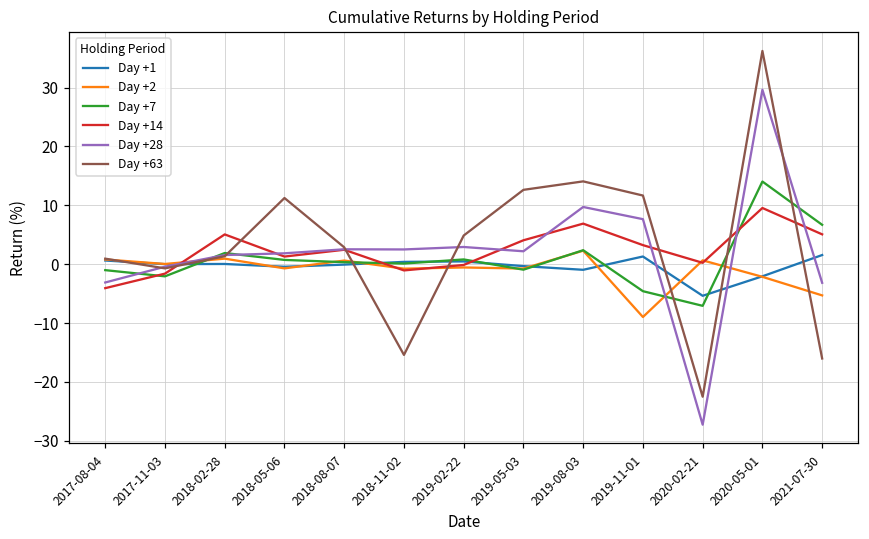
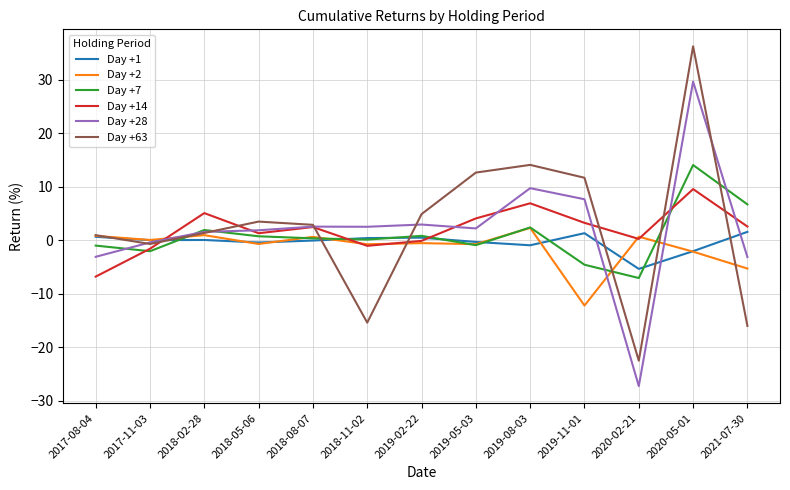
  {
    "Day +1": {
      "2018-02-28": 0,
      "2019-08-03": -1,
      "2019-11-01": 1,
      "2020-02-21": -5,
      "2021-07-30": 2
    },
    "Day +2": {
-     "2019-11-01": -9,
+     "2019-11-01": -12,
      "2021-07-30": -5
    },
    "Day +7": {
      "2017-08-04": -1,
      "2018-05-06": 1,
      "2019-11-01": -5,
      "2020-02-21": -7,
      "2020-05-01": 14,
      "2021-07-30": 7
    },
    "Day +14": {
-     "2017-08-04": -4,
+     "2017-08-04": -7,
      "2018-02-28": 5,
      "2018-05-06": 1,
      "2019-05-03": 4,
      "2019-08-03": 7,
      "2019-11-01": 3,
      "2020-05-01": 10,
-     "2021-07-30": 5
+     "2021-07-30": 3
    },
    "Day +28": {
      "2017-08-04": -3,
      "2018-05-06": 2,
      "2018-11-02": 3,
      "2019-02-22": 3,
      "2019-05-03": 2,
      "2019-08-03": 10,
      "2019-11-01": 8,
      "2020-02-21": -27,
      "2020-05-01": 30,
      "2021-07-30": -3
    },
    "Day +63": {
-     "2018-05-06": 11,
+     "2018-05-06": 3,
      "2018-11-02": -15,
      "2019-02-22": 5,
      "2019-05-03": 13,
      "2019-08-03": 14,
      "2019-11-01": 12,
      "2020-02-21": -23,
      "2020-05-01": 36,
      "2021-07-30": -16
    }
  }
